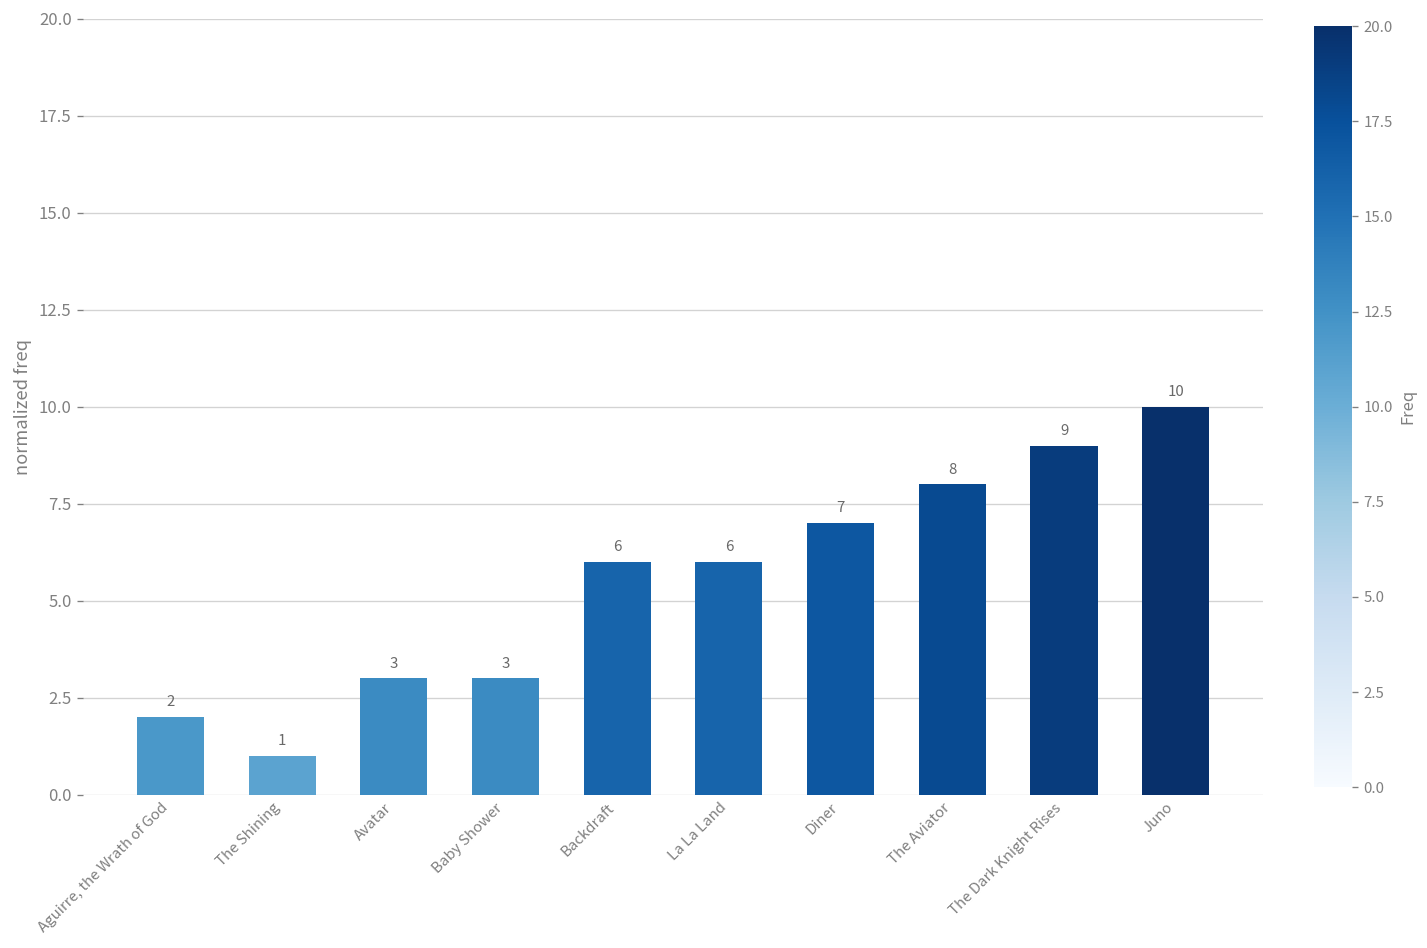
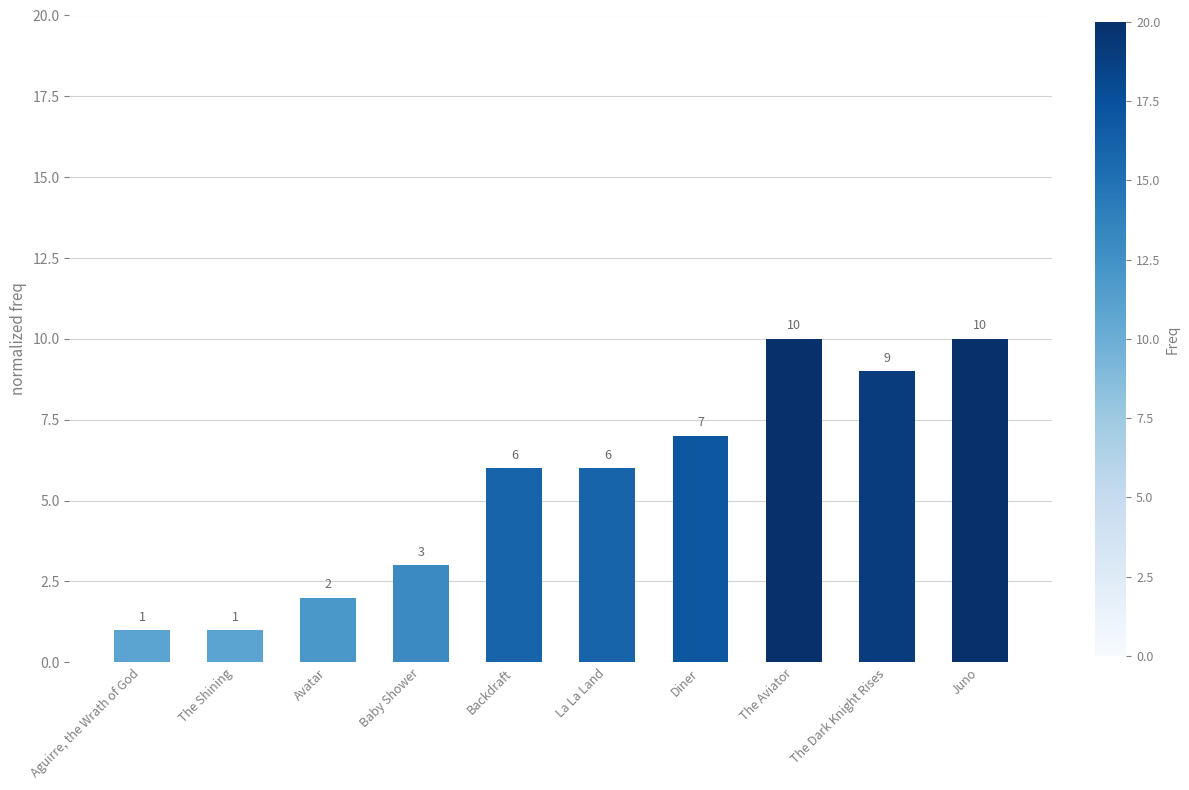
  {
-   "Aguirre, the Wrath of God": 2,
+   "Aguirre, the Wrath of God": 1,
    "The Shining": 1,
-   "Avatar": 3,
+   "Avatar": 2,
    "Baby Shower": 3,
    "Backdraft": 6,
    "La La Land": 6,
    "Diner": 7,
-   "The Aviator": 8,
+   "The Aviator": 10,
    "The Dark Knight Rises": 9,
    "Juno": 10
  }
